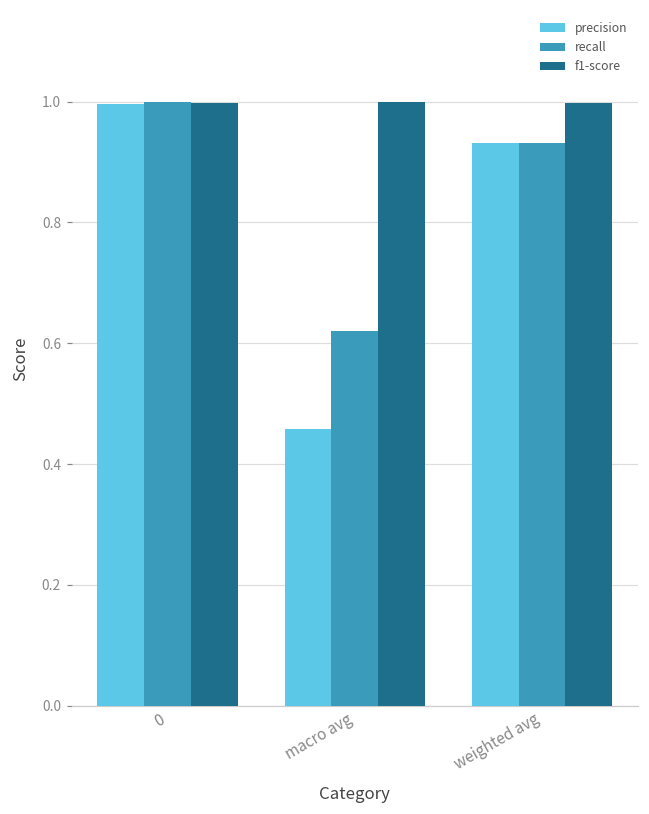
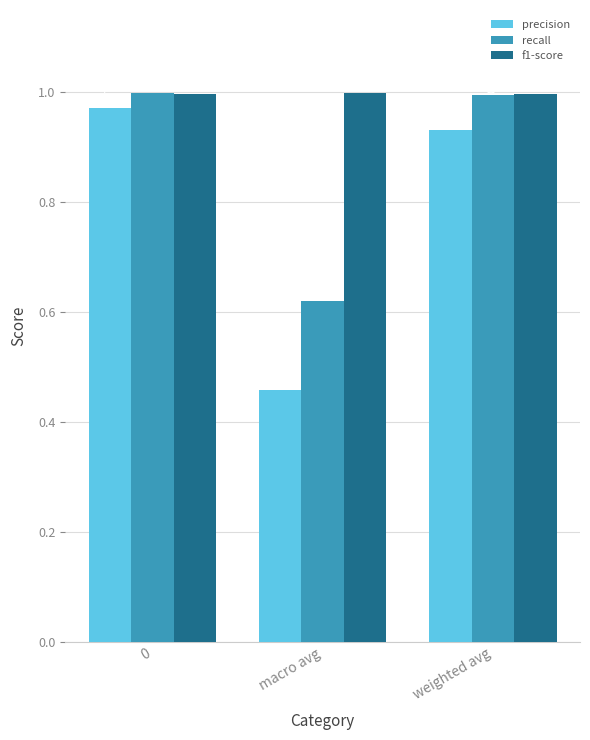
  {
    "precision": {
-     "0": 1.00,
+     "0": 0.97,
      "macro avg": 0.46,
      "weighted avg": 0.93
    },
    "recall": {
      "0": 1.00,
      "macro avg": 0.62,
-     "weighted avg": 0.93
+     "weighted avg": 0.99
    },
    "f1-score": {
      "0": 1.00,
      "macro avg": 1.00,
      "weighted avg": 1.00
    }
  }
